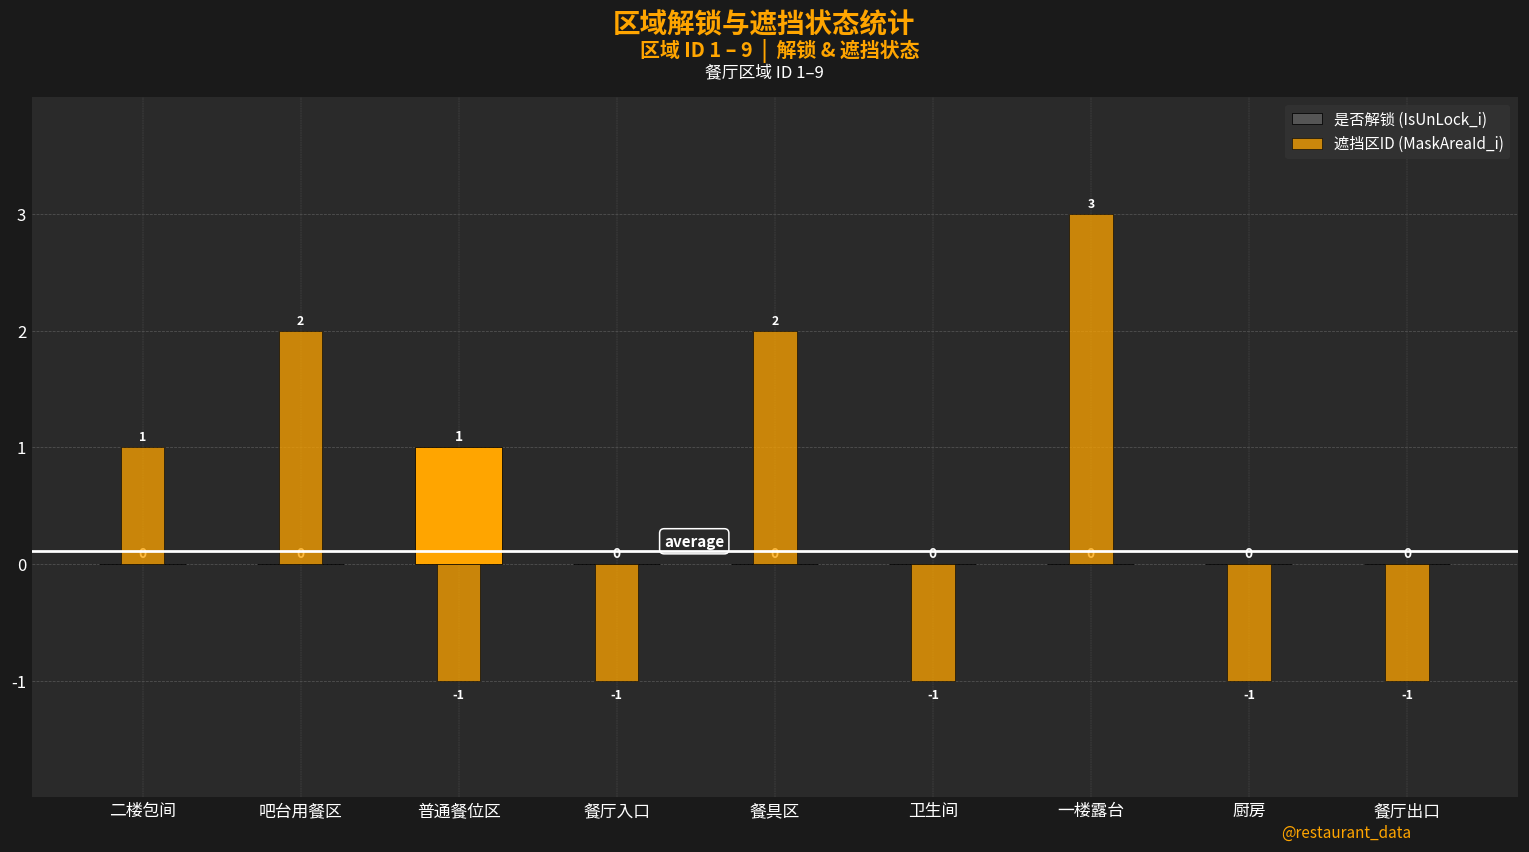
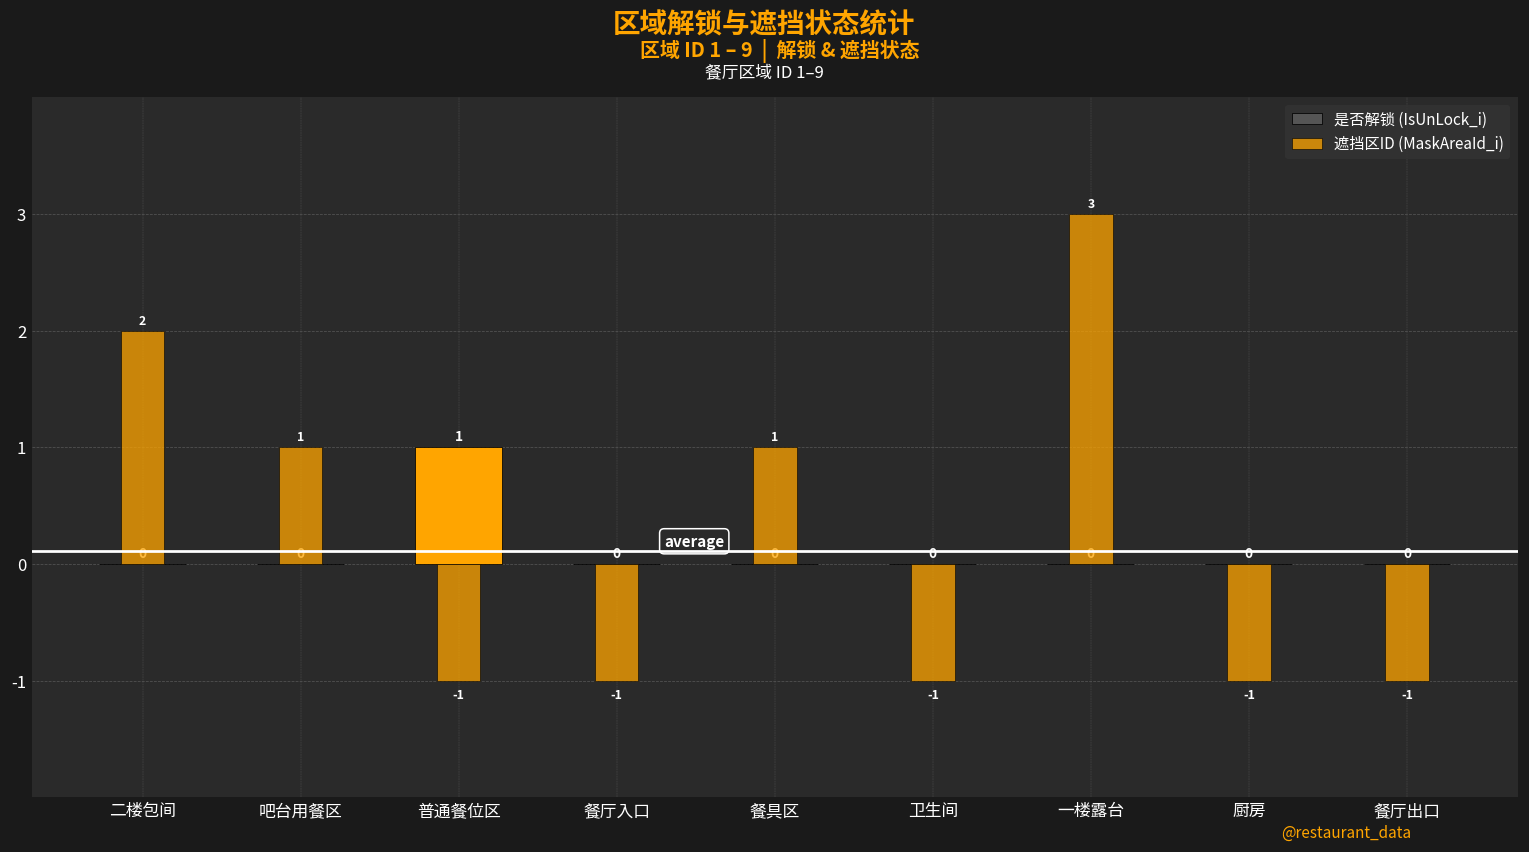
  {
    "是否解锁 (IsUnLock_i)": {
      "二楼包间": 0,
      "吧台用餐区": 0,
      "普通餐位区": 1,
      "餐厅入口": 0,
      "餐具区": 0,
      "卫生间": 0,
      "一楼露台": 0,
      "厨房": 0,
      "餐厅出口": 0
    },
    "遮挡区ID (MaskAreaId_i)": {
-     "二楼包间": 1,
-     "吧台用餐区": 2,
+     "二楼包间": 2,
+     "吧台用餐区": 1,
      "普通餐位区": -1,
      "餐厅入口": -1,
-     "餐具区": 2,
+     "餐具区": 1,
      "卫生间": -1,
      "一楼露台": 3,
      "厨房": -1,
      "餐厅出口": -1
    }
  }
